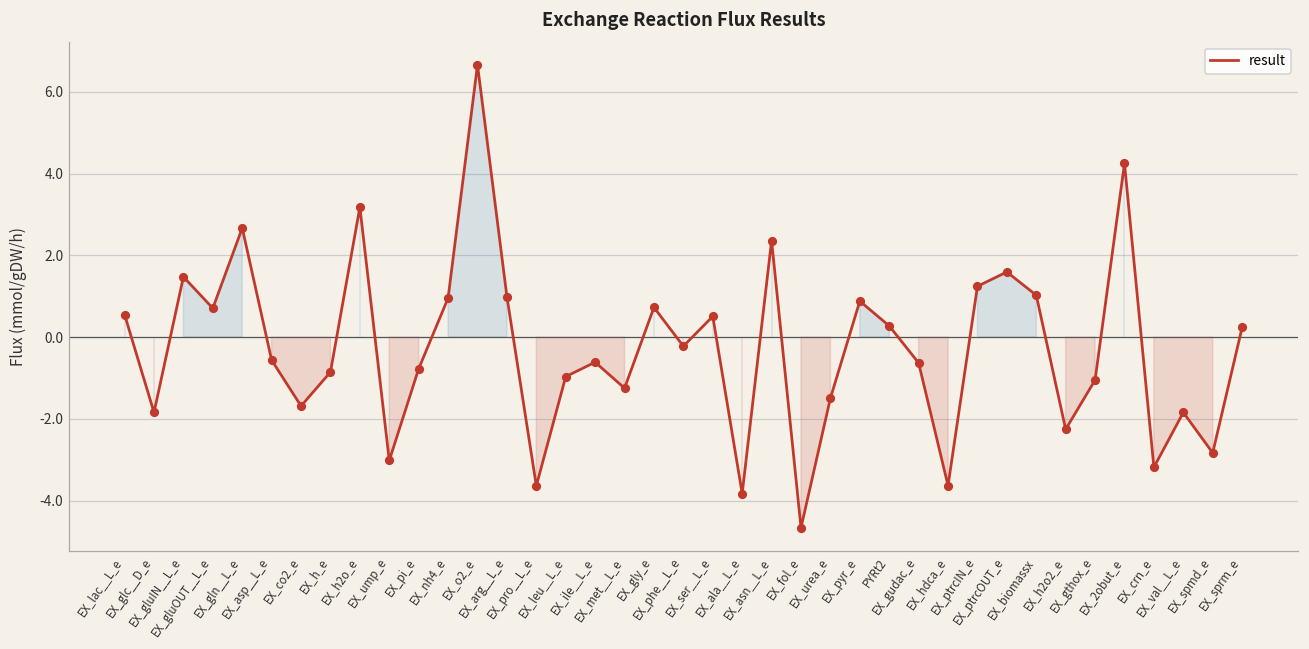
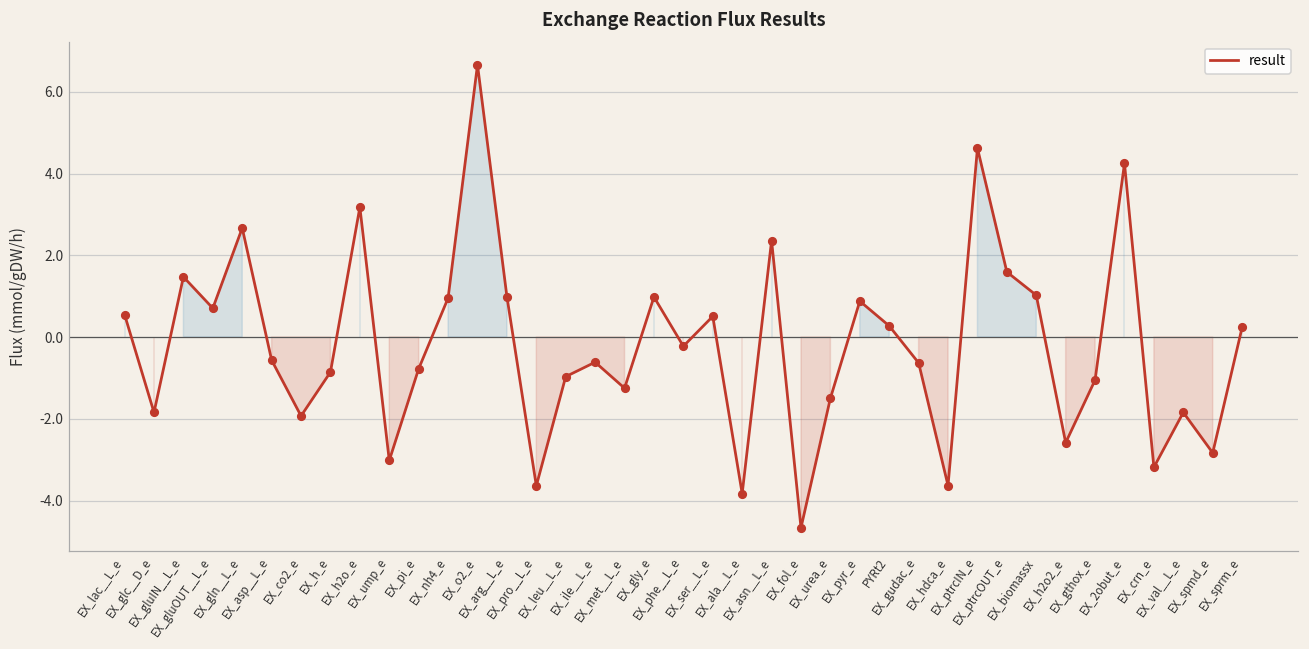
  {
    "EX_lac__L_e": 0.5,
    "EX_glc__D_e": -1.8,
    "EX_gluIN__L_e": 1.5,
    "EX_gluOUT__L_e": 0.7,
    "EX_gln__L_e": 2.7,
    "EX_asp__L_e": -0.6,
-   "EX_co2_e": -1.7,
+   "EX_co2_e": -1.9,
    "EX_h_e": -0.9,
    "EX_h2o_e": 3.2,
    "EX_ump_e": -3.0,
    "EX_pi_e": -0.8,
    "EX_nh4_e": 1.0,
    "EX_o2_e": 6.7,
    "EX_arg__L_e": 1.0,
    "EX_pro__L_e": -3.6,
    "EX_leu__L_e": -1.0,
    "EX_ile__L_e": -0.6,
    "EX_met__L_e": -1.3,
-   "EX_gly_e": 0.7,
+   "EX_gly_e": 1.0,
    "EX_phe__L_e": -0.2,
    "EX_ser__L_e": 0.5,
    "EX_ala__L_e": -3.8,
    "EX_asn__L_e": 2.4,
    "EX_fol_e": -4.7,
    "EX_urea_e": -1.5,
    "EX_pyr_e": 0.9,
    "PYRt2": 0.3,
    "EX_gudac_e": -0.6,
    "EX_hdca_e": -3.6,
-   "EX_ptrcIN_e": 1.2,
+   "EX_ptrcIN_e": 4.6,
    "EX_ptrcOUT_e": 1.6,
    "EX_biomassx": 1.0,
-   "EX_h2o2_e": -2.3,
+   "EX_h2o2_e": -2.6,
    "EX_gthox_e": -1.1,
    "EX_2obut_e": 4.2,
    "EX_crn_e": -3.2,
    "EX_val__L_e": -1.8,
    "EX_spmd_e": -2.8,
    "EX_sprm_e": 0.2
  }
